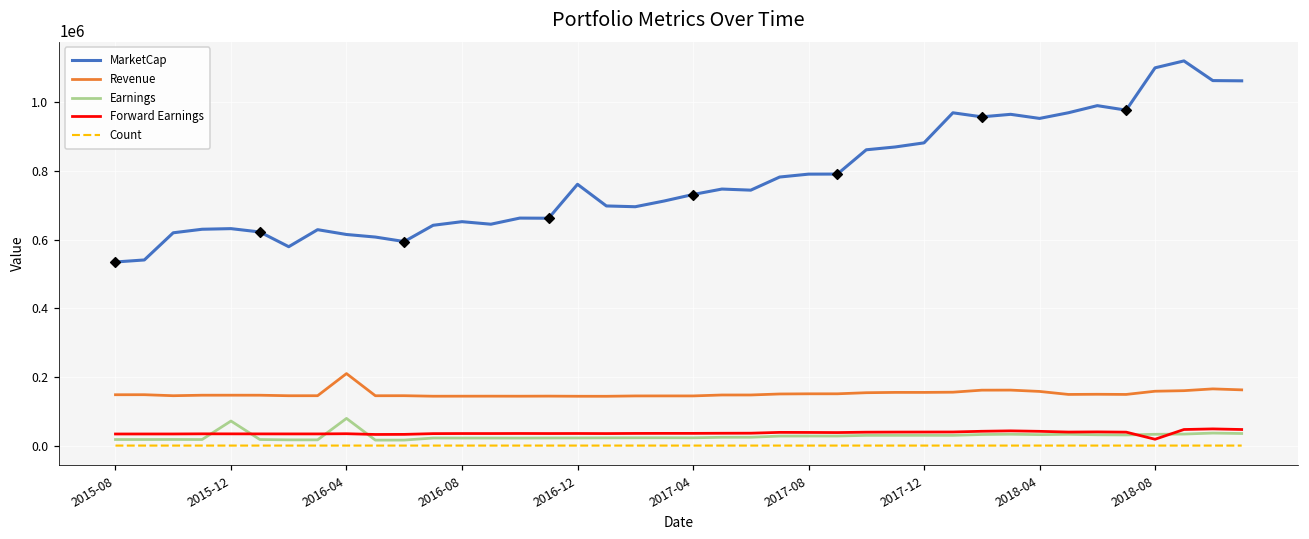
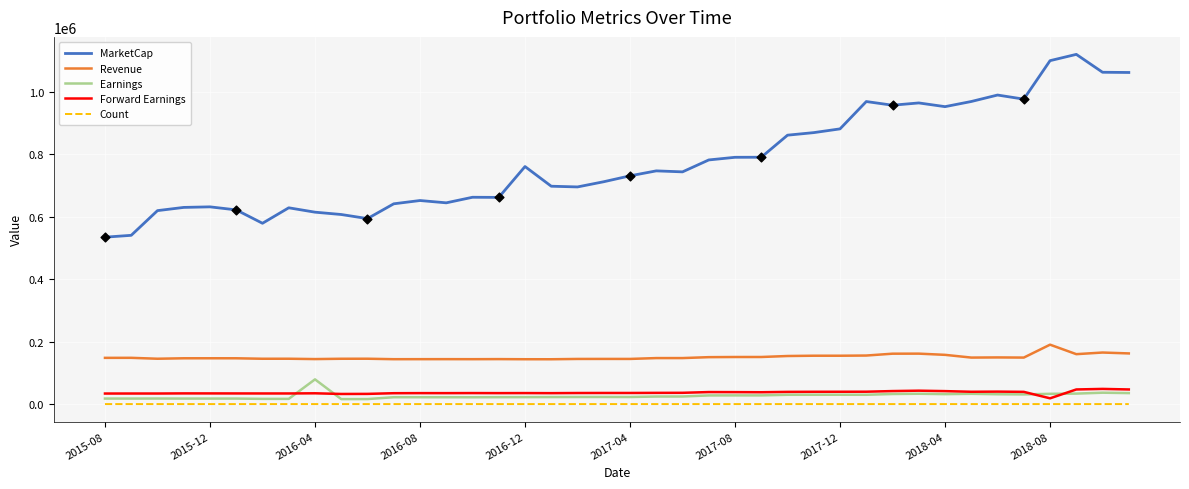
  {
    "MarketCap": {
      "2015-12": 630000,
      "2016-04": 620000,
      "2016-08": 650000,
      "2016-12": 760000,
      "2017-08": 790000,
      "2017-12": 880000,
      "2018-04": 950000,
      "2018-08": 1100000
    },
    "Revenue": {
      "2015-08": 150000,
      "2015-12": 150000,
-     "2016-04": 210000,
+     "2016-04": 140000,
      "2016-08": 140000,
      "2016-12": 140000,
      "2017-04": 140000,
      "2017-08": 150000,
      "2017-12": 150000,
      "2018-04": 160000,
-     "2018-08": 160000
+     "2018-08": 190000
    },
    "Earnings": {
      "2015-08": 20000,
-     "2015-12": 70000,
+     "2015-12": 20000,
      "2016-04": 80000,
      "2016-08": 20000,
      "2016-12": 20000,
      "2017-04": 20000,
      "2017-08": 30000,
      "2017-12": 30000,
      "2018-04": 30000,
      "2018-08": 30000
    },
    "Forward Earnings": {
      "2015-08": 30000,
      "2015-12": 30000,
      "2016-04": 30000,
      "2016-08": 40000,
      "2016-12": 40000,
      "2017-04": 40000,
      "2017-08": 40000,
      "2017-12": 40000,
      "2018-04": 40000,
      "2018-08": 20000
    },
    "Count": {
      "2015-08": 0,
      "2015-12": 0,
      "2016-04": 0,
      "2016-08": 0,
      "2016-12": 0,
      "2017-04": 0,
      "2017-08": 0,
      "2017-12": 0,
      "2018-04": 0,
      "2018-08": 0
    }
  }
